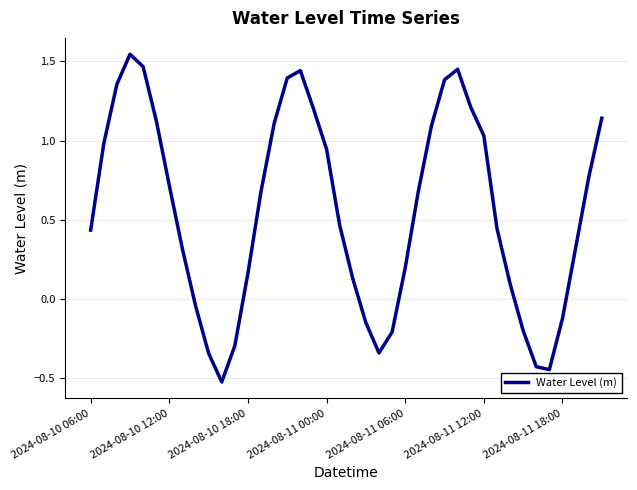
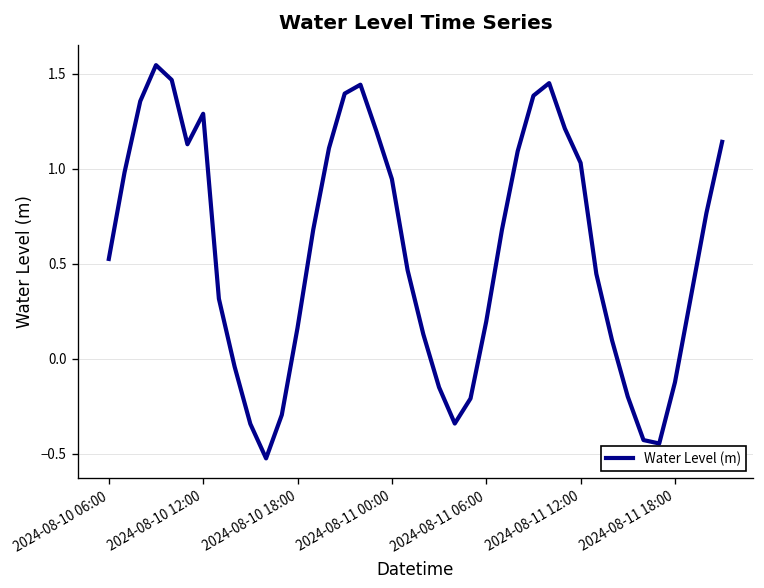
  {
-   "2024-08-10 06:00": 0.43,
-   "2024-08-10 12:00": 0.72,
+   "2024-08-10 06:00": 0.52,
+   "2024-08-10 12:00": 1.29,
    "2024-08-10 18:00": 0.16,
    "2024-08-11 00:00": 0.95,
    "2024-08-11 06:00": 0.20,
    "2024-08-11 12:00": 1.03,
    "2024-08-11 18:00": -0.13
  }
